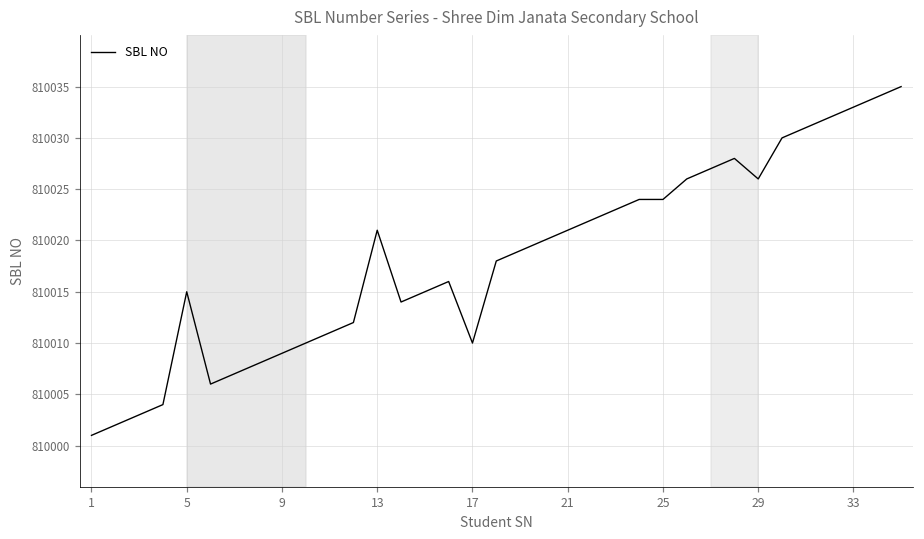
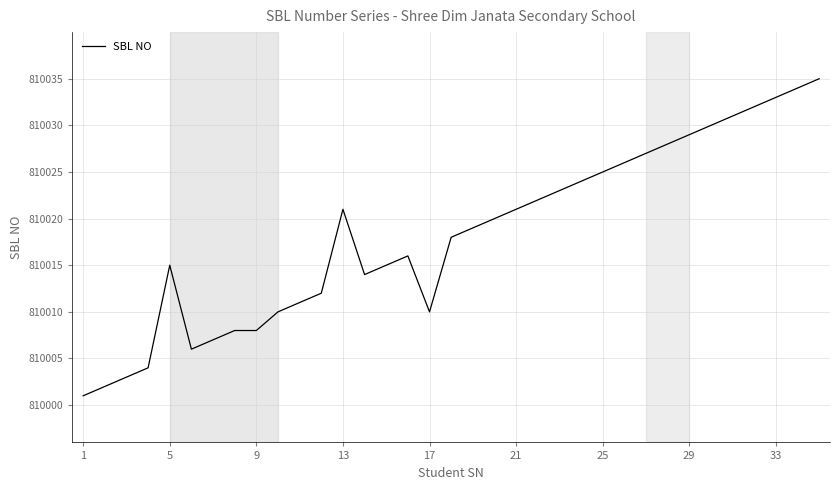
  {
    "1": 810001,
    "5": 810015,
-   "9": 810009,
+   "9": 810008,
    "13": 810021,
    "17": 810010,
    "21": 810021,
-   "25": 810024,
-   "29": 810026,
+   "25": 810025,
+   "29": 810029,
    "33": 810033
  }
